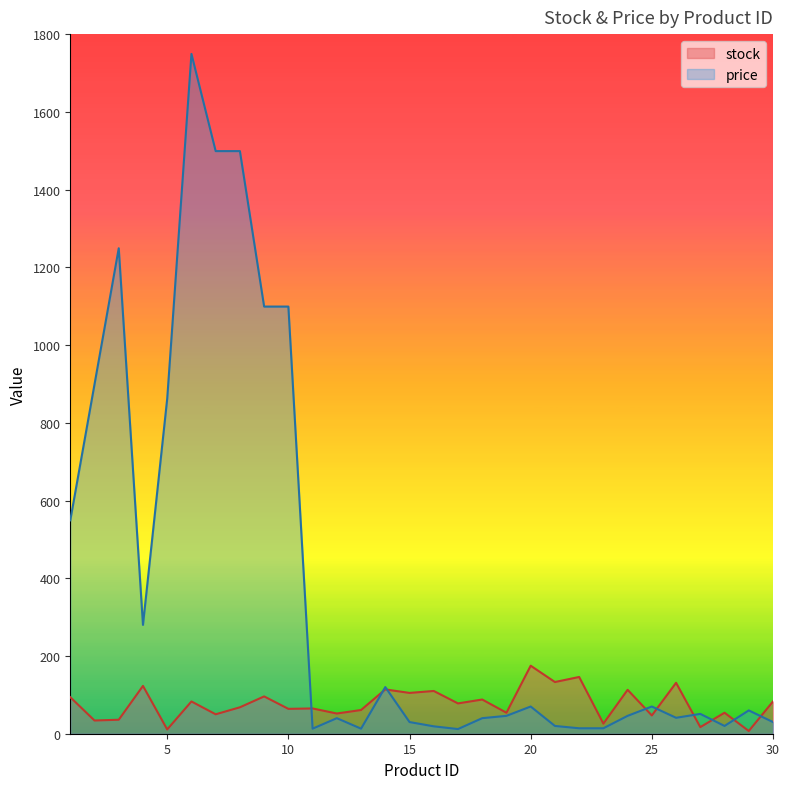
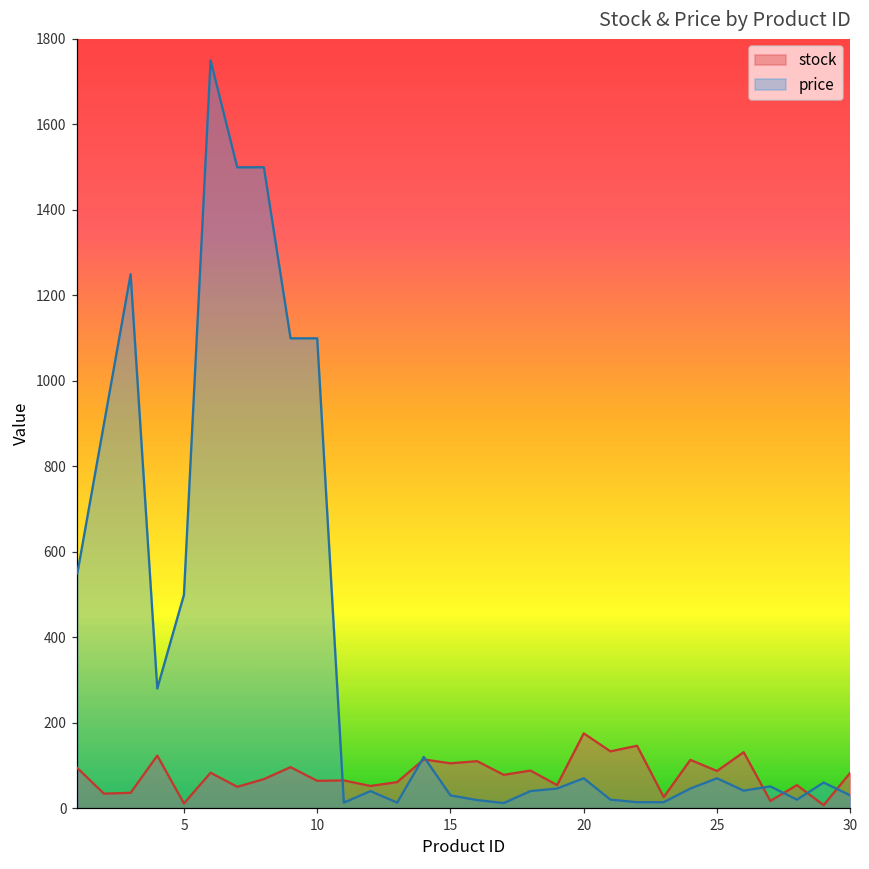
  {
    "stock": {
      "5": 10,
      "10": 60,
      "15": 110,
      "20": 180,
-     "25": 50,
+     "25": 90,
      "30": 80
    },
    "price": {
-     "5": 860,
+     "5": 500,
      "10": 1100,
      "15": 30,
      "20": 70,
      "25": 70,
      "30": 30
    }
  }
